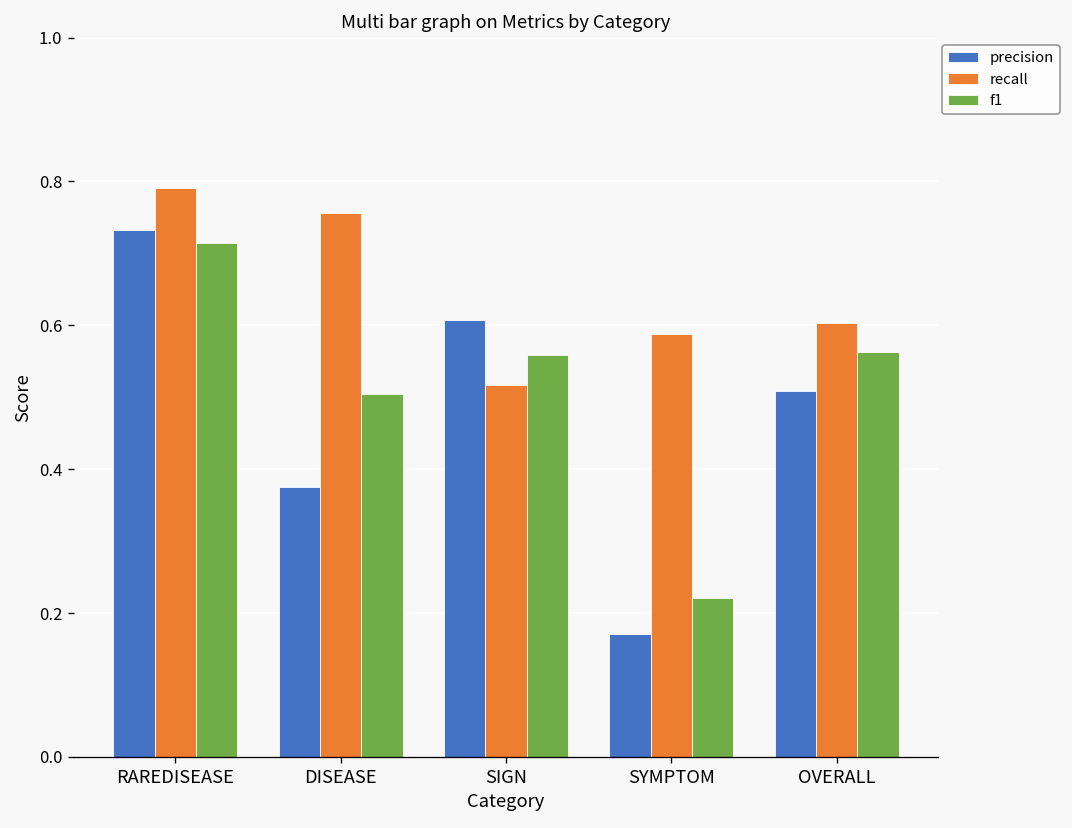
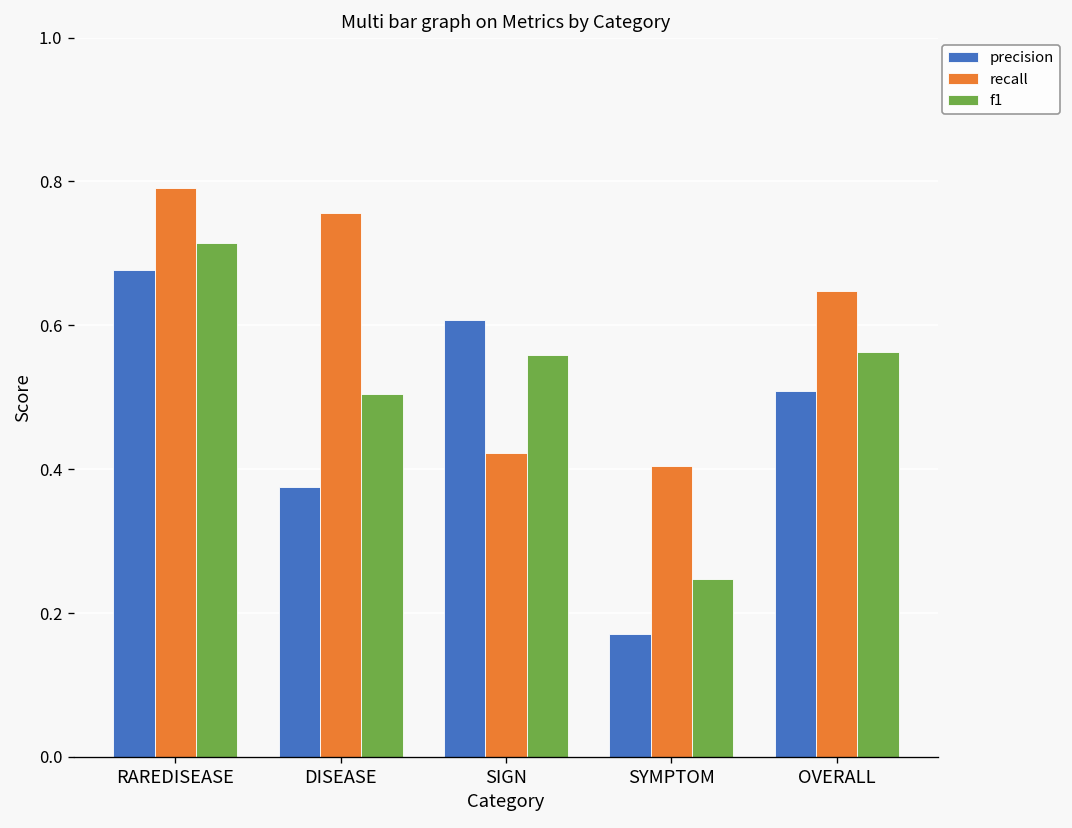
  {
    "precision": {
-     "RAREDISEASE": 0.73,
+     "RAREDISEASE": 0.68,
      "DISEASE": 0.38,
      "SIGN": 0.61,
      "SYMPTOM": 0.17,
      "OVERALL": 0.51
    },
    "recall": {
      "RAREDISEASE": 0.79,
      "DISEASE": 0.76,
-     "SIGN": 0.52,
-     "SYMPTOM": 0.59,
-     "OVERALL": 0.60
+     "SIGN": 0.42,
+     "SYMPTOM": 0.40,
+     "OVERALL": 0.65
    },
    "f1": {
      "RAREDISEASE": 0.71,
      "DISEASE": 0.50,
      "SIGN": 0.56,
-     "SYMPTOM": 0.22,
+     "SYMPTOM": 0.25,
      "OVERALL": 0.56
    }
  }
